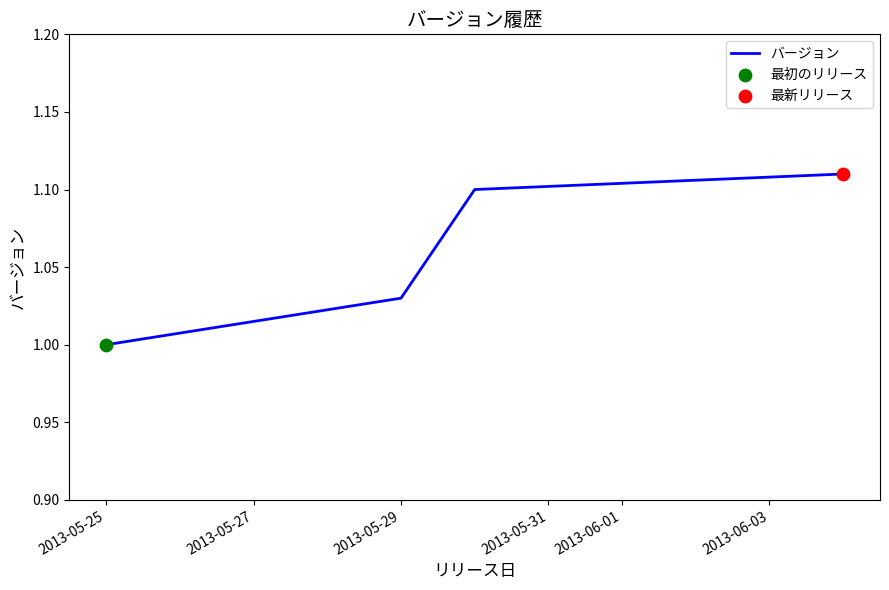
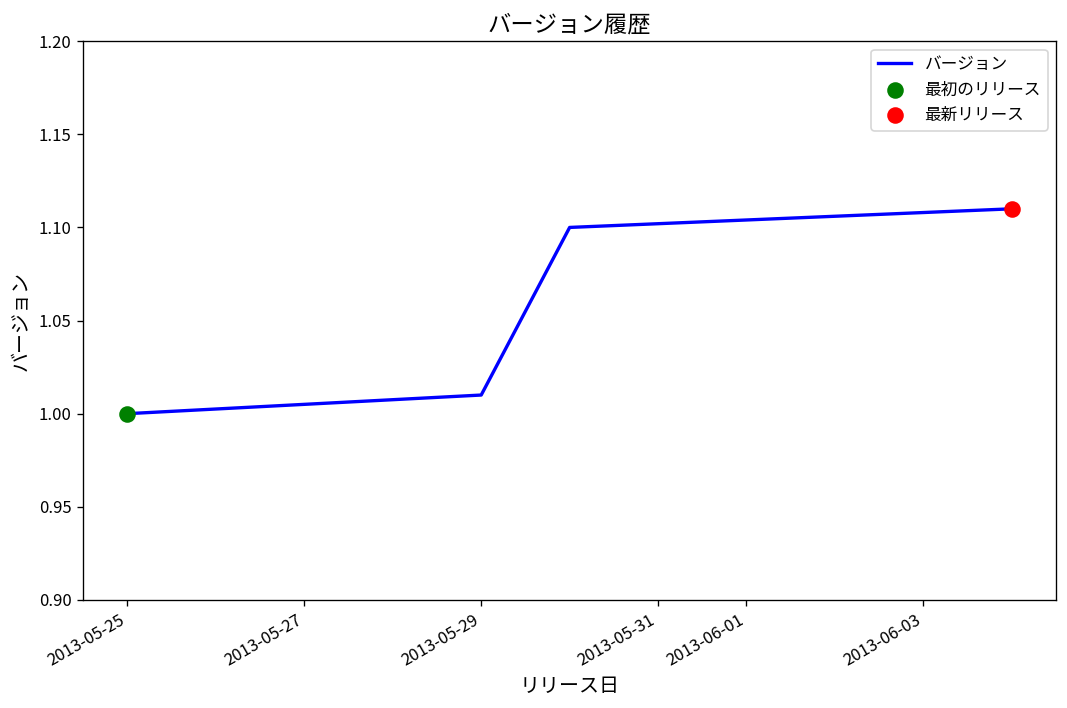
  {
    "バージョン": {
-     "2013-05-29": 1.03
+     "2013-05-29": 1.01
    }
  }
